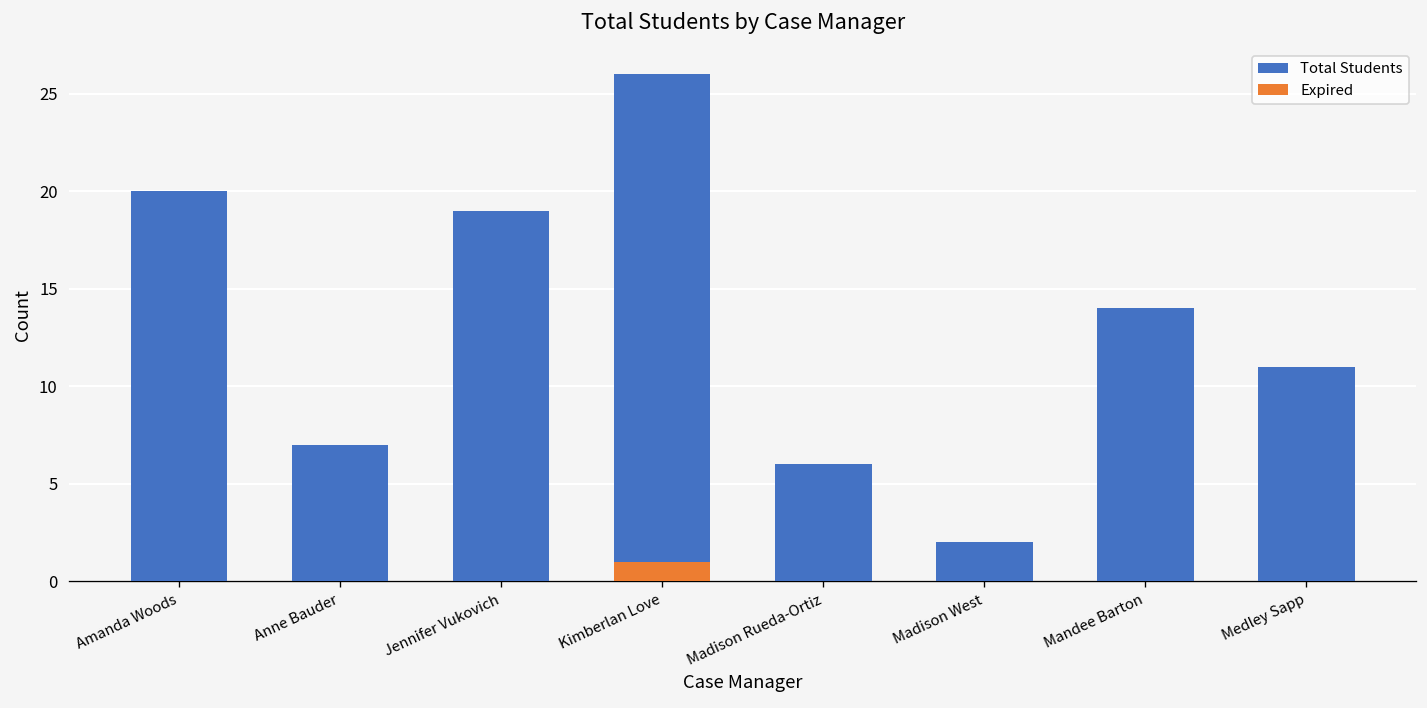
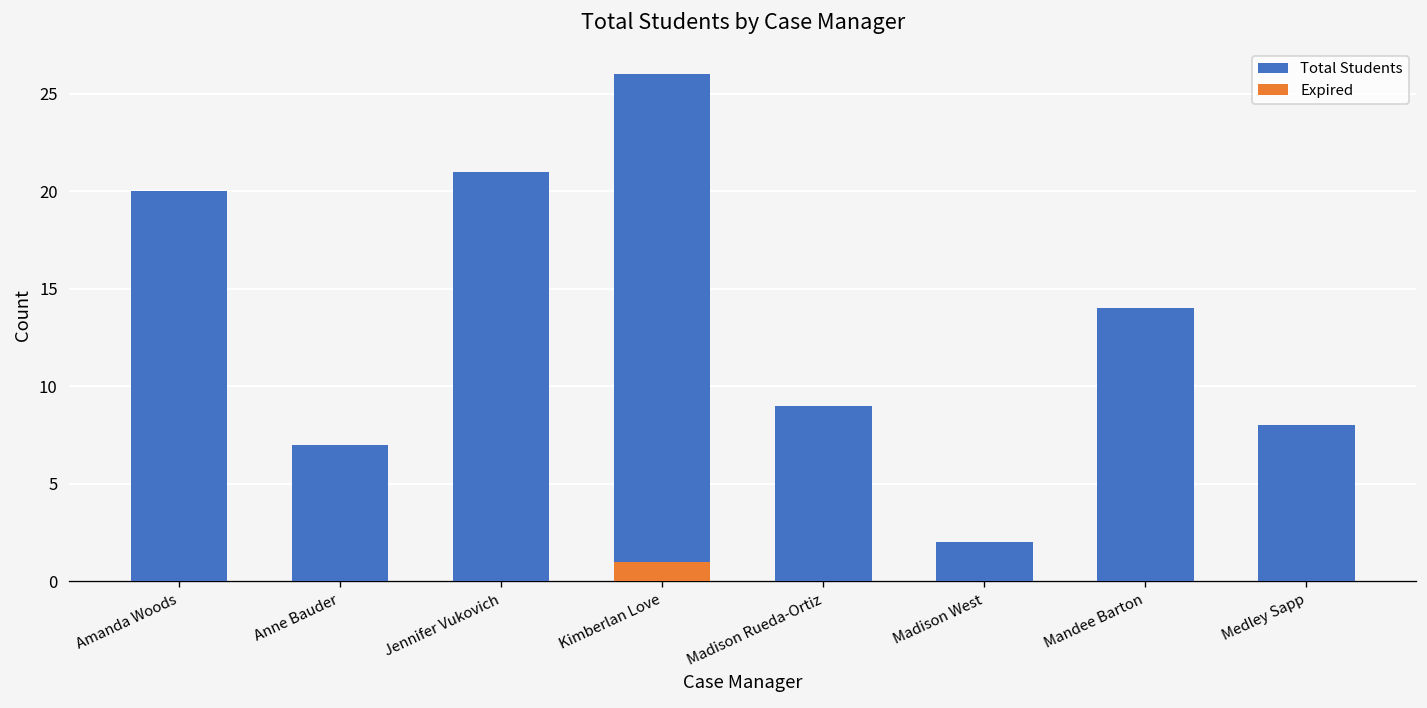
  {
    "Total Students": {
      "Amanda Woods": 20,
      "Anne Bauder": 7,
-     "Jennifer Vukovich": 19,
+     "Jennifer Vukovich": 21,
      "Kimberlan Love": 26,
-     "Madison Rueda-Ortiz": 6,
+     "Madison Rueda-Ortiz": 9,
      "Madison West": 2,
      "Mandee Barton": 14,
-     "Medley Sapp": 11
+     "Medley Sapp": 8
    },
    "Expired": {
      "Amanda Woods": 0,
      "Anne Bauder": 0,
      "Jennifer Vukovich": 0,
      "Madison Rueda-Ortiz": 0,
      "Madison West": 0,
      "Mandee Barton": 0,
      "Medley Sapp": 0
    }
  }
